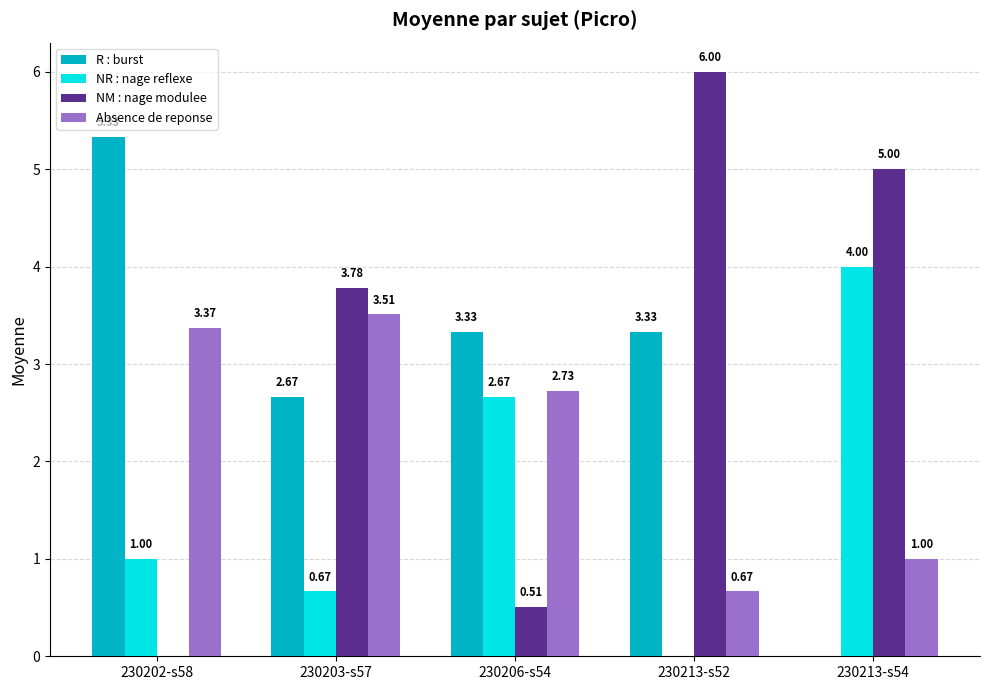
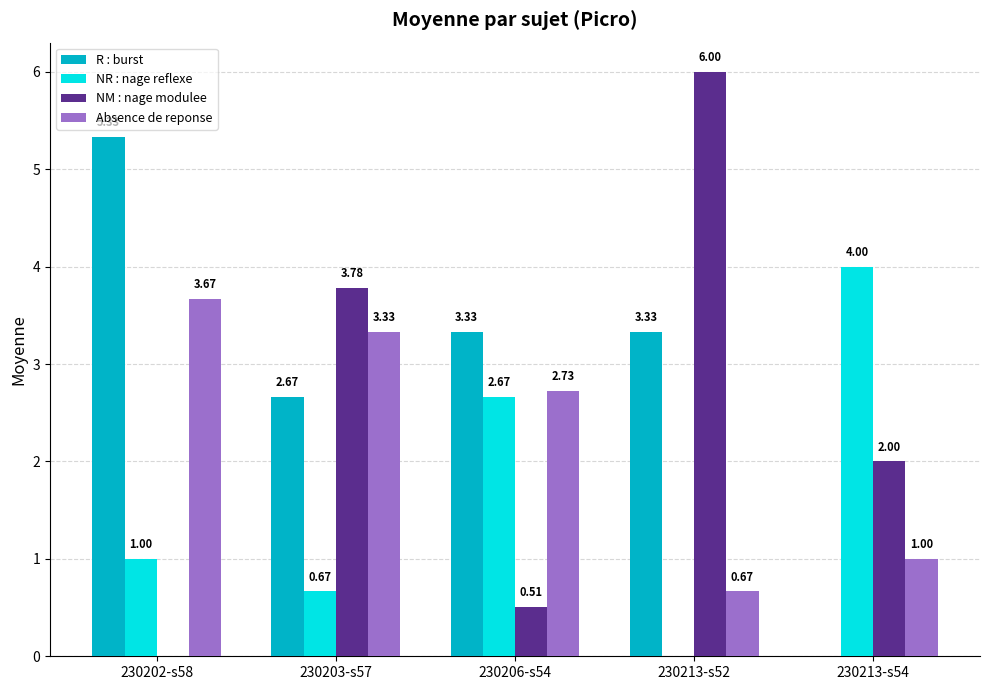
  {
    "NM : nage modulee": {
      "230203-s57": 3.78,
      "230206-s54": 0.51,
      "230213-s52": 6.00,
-     "230213-s54": 5.00
+     "230213-s54": 2.00
    },
    "Absence de reponse": {
-     "230202-s58": 3.37,
-     "230203-s57": 3.51,
+     "230202-s58": 3.67,
+     "230203-s57": 3.33,
      "230206-s54": 2.73,
      "230213-s52": 0.67,
      "230213-s54": 1.00
    }
  }
